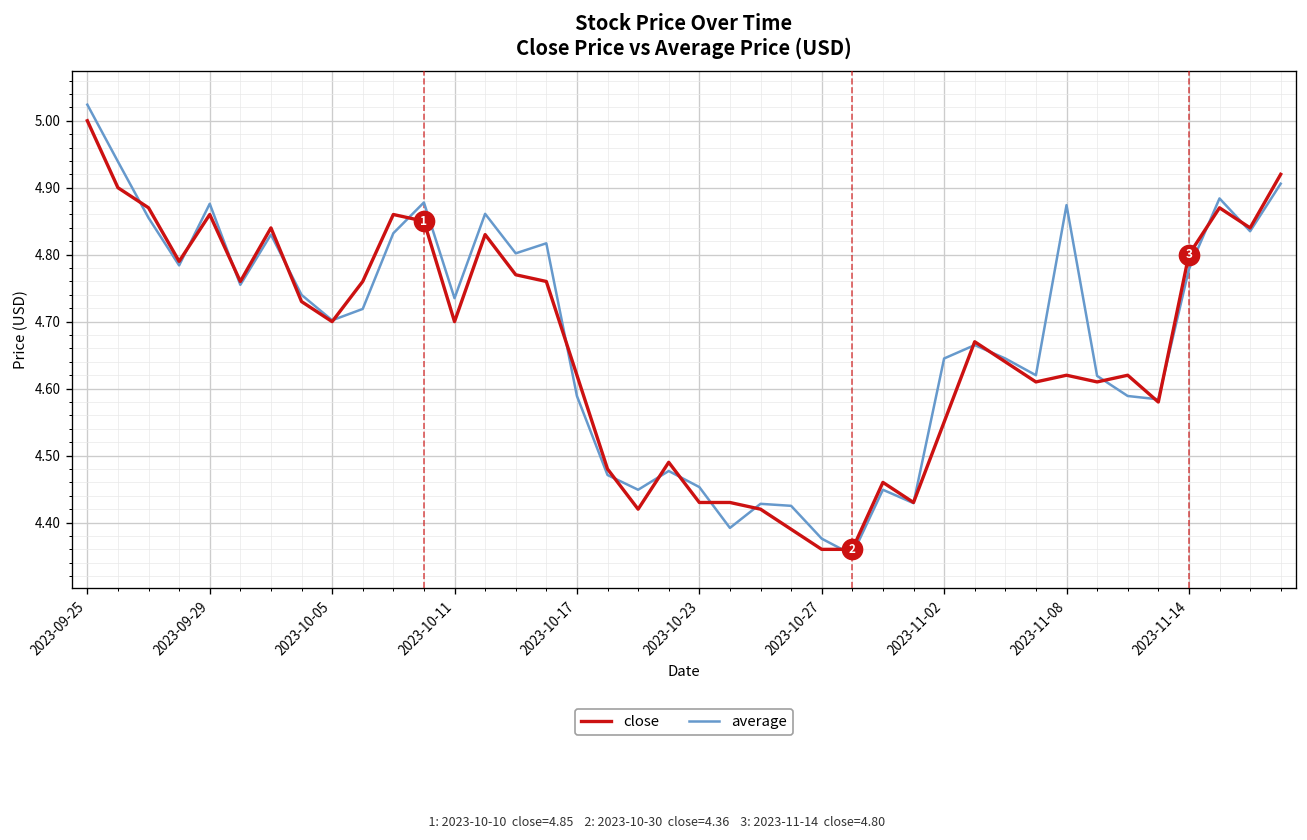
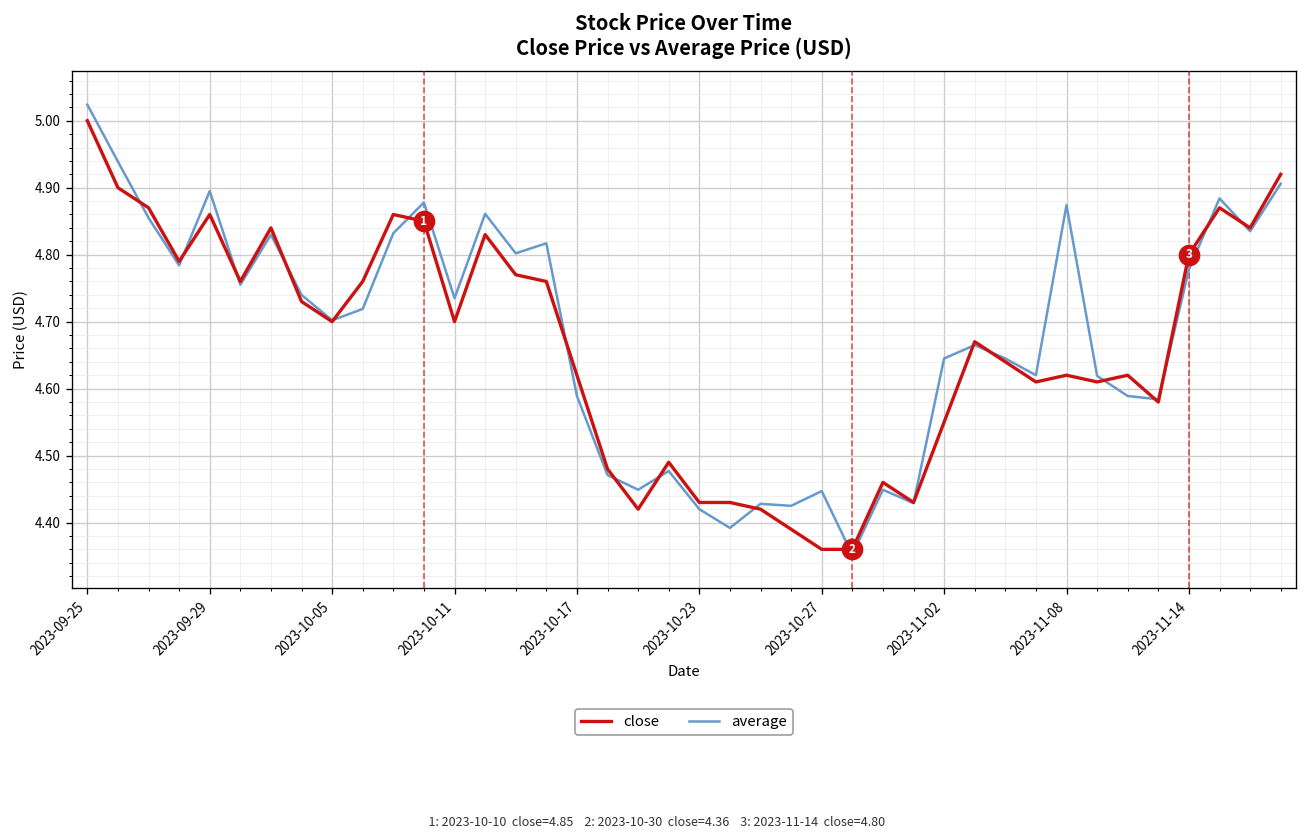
  {
    "average": {
      "2023-09-25": 5.02,
-     "2023-09-29": 4.88,
+     "2023-09-29": 4.90,
      "2023-10-11": 4.74,
      "2023-10-17": 4.59,
-     "2023-10-23": 4.45,
-     "2023-10-27": 4.38,
+     "2023-10-23": 4.42,
+     "2023-10-27": 4.45,
      "2023-11-02": 4.65,
      "2023-11-08": 4.87,
      "2023-11-14": 4.78
    }
  }
